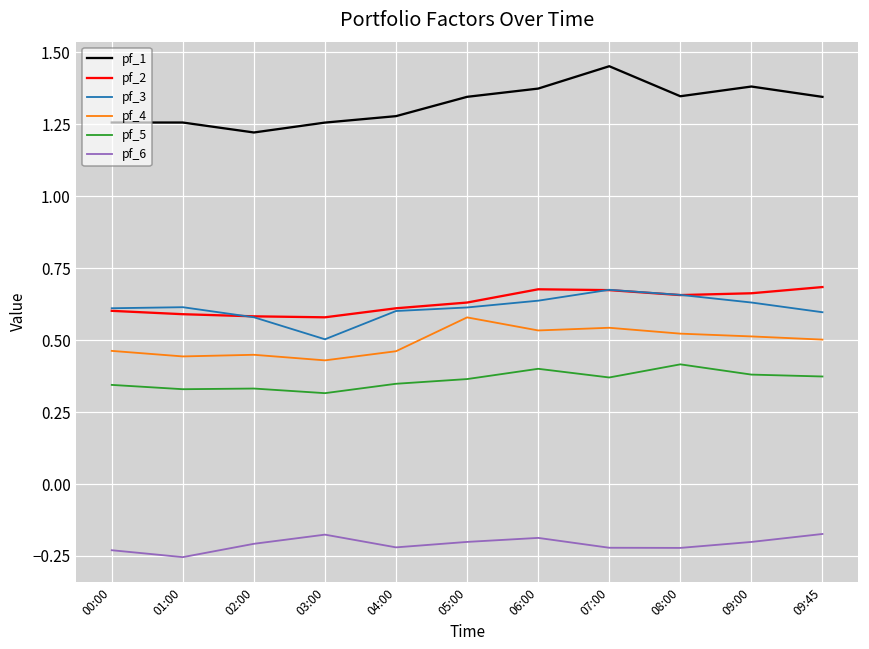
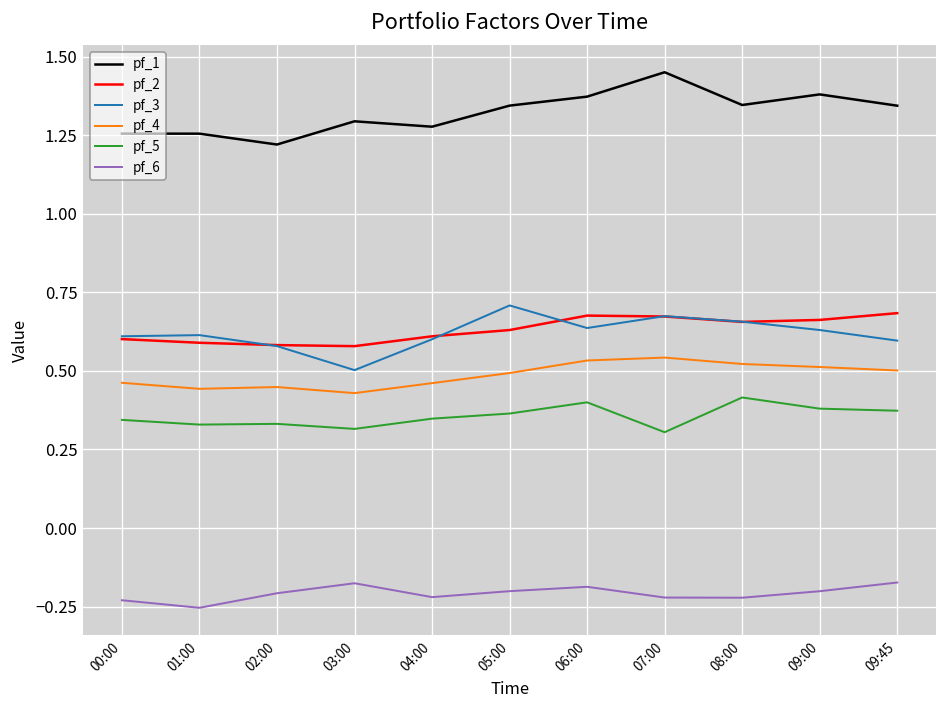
  {
    "pf_1": {
      "01:00": 1.26,
      "02:00": 1.22,
-     "03:00": 1.26,
+     "03:00": 1.29,
      "04:00": 1.28,
      "05:00": 1.34,
      "06:00": 1.37,
      "07:00": 1.45,
      "08:00": 1.35,
      "09:00": 1.38,
      "09:45": 1.34
    },
    "pf_2": {
      "01:00": 0.59,
      "03:00": 0.58,
      "05:00": 0.63,
      "06:00": 0.68,
      "09:00": 0.66,
      "09:45": 0.68
    },
    "pf_3": {
      "01:00": 0.61,
      "03:00": 0.50,
-     "05:00": 0.61,
+     "05:00": 0.71,
      "06:00": 0.64,
      "09:00": 0.63,
      "09:45": 0.60
    },
    "pf_4": {
      "00:00": 0.46,
      "01:00": 0.44,
      "02:00": 0.45,
      "03:00": 0.43,
      "04:00": 0.46,
-     "05:00": 0.58,
+     "05:00": 0.49,
      "06:00": 0.53,
      "07:00": 0.54,
      "08:00": 0.52,
      "09:00": 0.51,
      "09:45": 0.50
    },
    "pf_5": {
      "00:00": 0.34,
      "01:00": 0.33,
      "02:00": 0.33,
      "03:00": 0.32,
      "04:00": 0.35,
      "05:00": 0.36,
      "06:00": 0.40,
-     "07:00": 0.37,
+     "07:00": 0.30,
      "08:00": 0.42,
      "09:00": 0.38,
      "09:45": 0.37
    },
    "pf_6": {
      "00:00": -0.23,
      "01:00": -0.25,
      "02:00": -0.21,
      "03:00": -0.18,
      "04:00": -0.22,
      "05:00": -0.20,
      "06:00": -0.19,
      "07:00": -0.22,
      "08:00": -0.22,
      "09:00": -0.20,
      "09:45": -0.17
    }
  }
